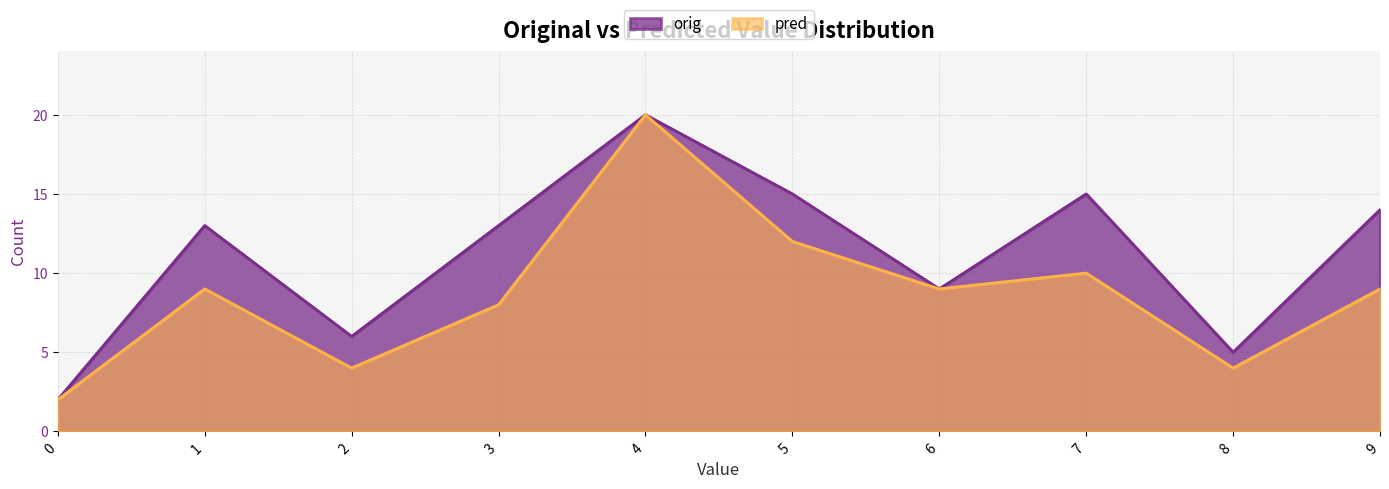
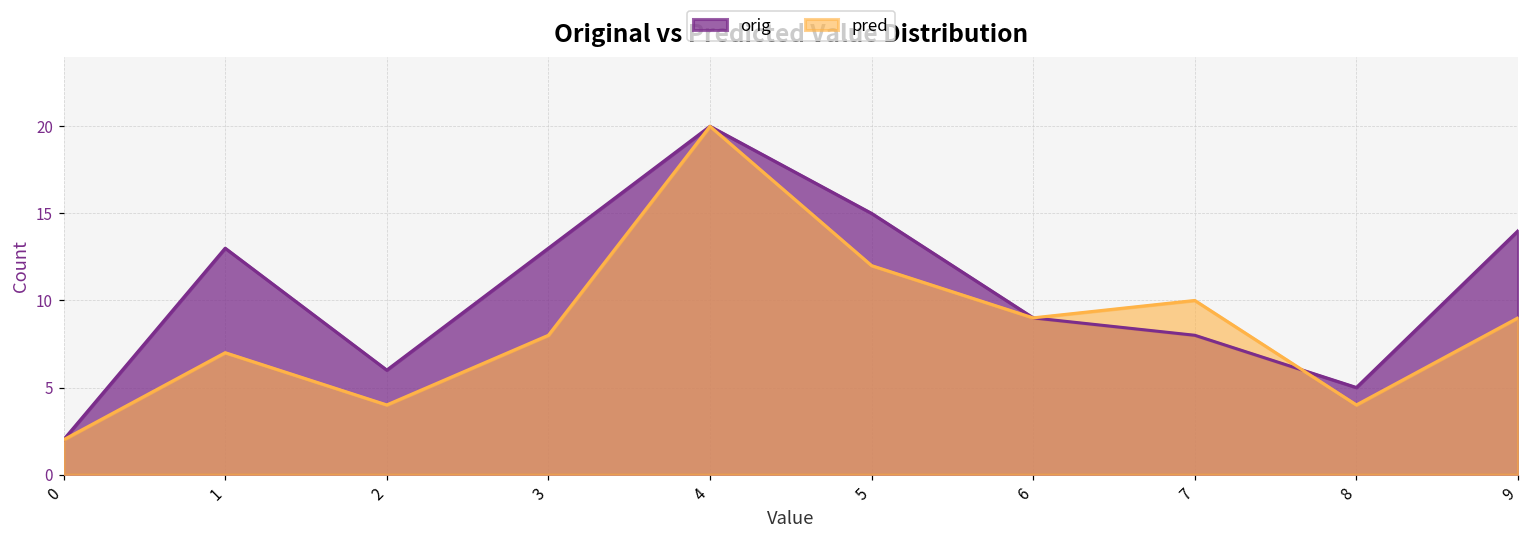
  {
    "orig": {
      "1": 13,
      "2": 6,
      "3": 13,
      "5": 15,
-     "7": 15,
+     "7": 8,
      "8": 5,
      "9": 14
    },
    "pred": {
-     "1": 9,
+     "1": 7,
      "2": 4,
      "3": 8,
      "5": 12,
      "7": 10,
      "8": 4,
      "9": 9
    }
  }
